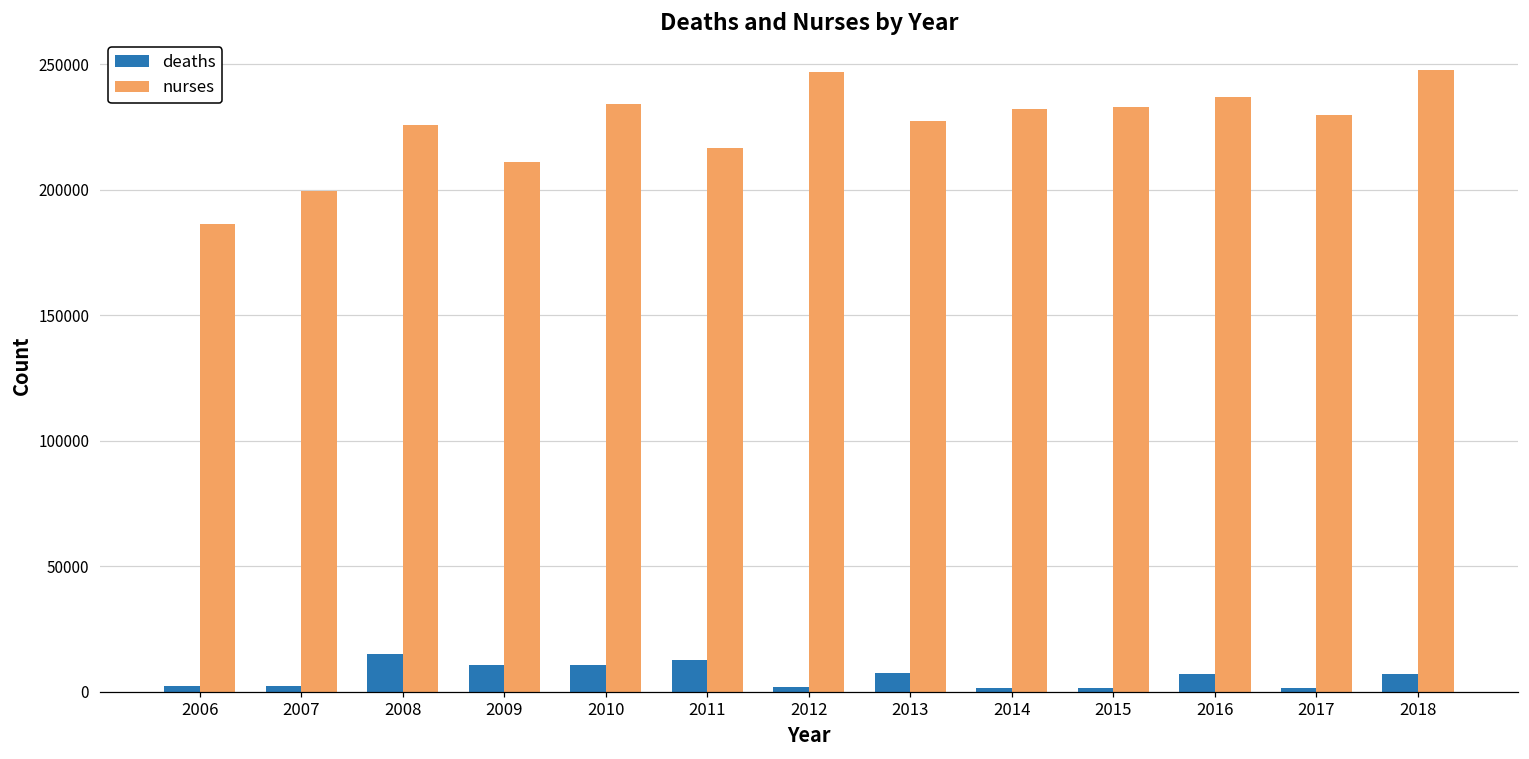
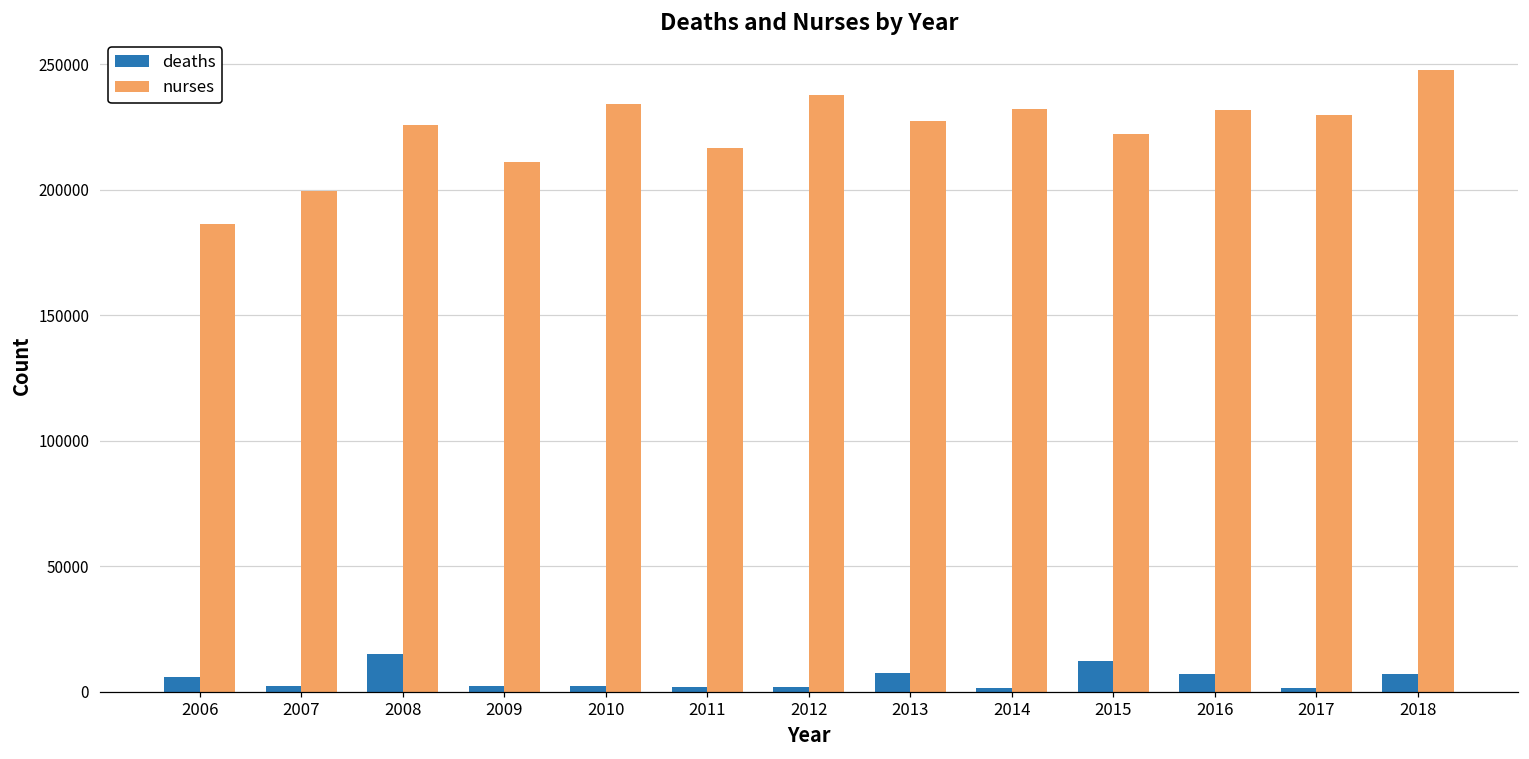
  {
    "deaths": {
-     "2006": 2000,
+     "2006": 6000,
      "2007": 2000,
      "2008": 15000,
-     "2009": 10000,
-     "2010": 10000,
-     "2011": 13000,
+     "2009": 2000,
+     "2010": 2000,
+     "2011": 2000,
      "2012": 2000,
      "2013": 8000,
      "2014": 2000,
-     "2015": 1000,
+     "2015": 12000,
      "2016": 7000,
      "2017": 2000,
      "2018": 7000
    },
    "nurses": {
      "2006": 186000,
      "2007": 199000,
      "2008": 226000,
      "2009": 211000,
      "2010": 234000,
      "2011": 216000,
-     "2012": 247000,
+     "2012": 238000,
      "2013": 227000,
      "2014": 232000,
-     "2015": 233000,
-     "2016": 237000,
+     "2015": 222000,
+     "2016": 232000,
      "2017": 230000,
      "2018": 248000
    }
  }
